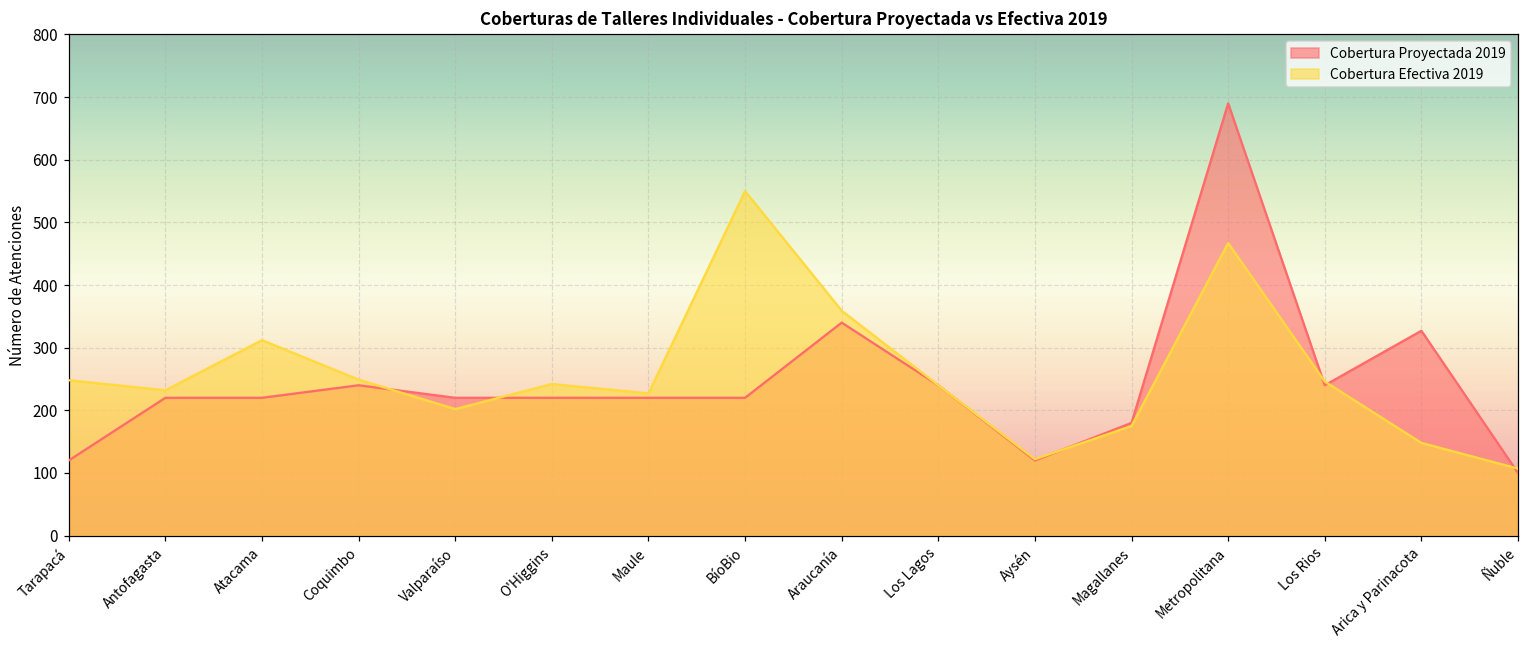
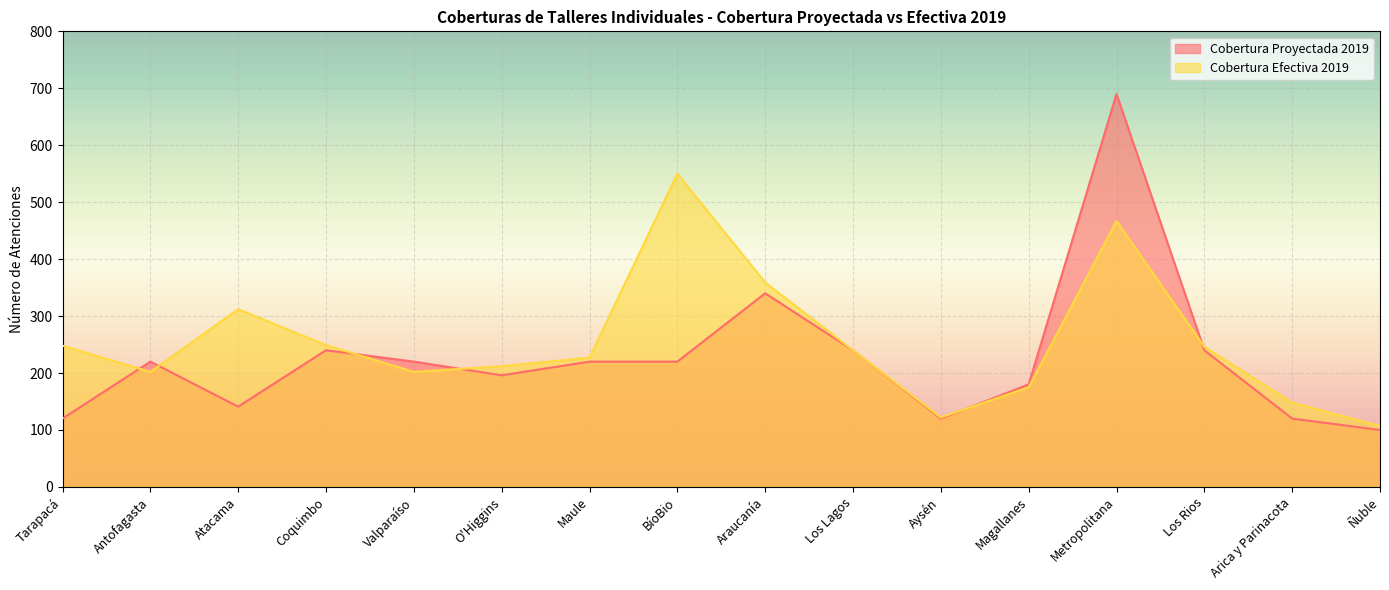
  {
    "Cobertura Proyectada 2019": {
      "Tarapacá": 120,
      "Antofagasta": 220,
-     "Atacama": 220,
+     "Atacama": 140,
      "Coquimbo": 240,
      "Valparaíso": 220,
-     "O'Higgins": 220,
+     "O'Higgins": 200,
      "Maule": 220,
      "BíoBio": 220,
      "Araucanía": 340,
      "Magallanes": 180,
      "Metropolitana": 690,
      "Los Rios": 240,
-     "Arica y Parinacota": 330,
+     "Arica y Parinacota": 120,
      "Ñuble": 100
    },
    "Cobertura Efectiva 2019": {
      "Tarapacá": 250,
-     "Antofagasta": 230,
+     "Antofagasta": 200,
      "Atacama": 310,
      "Coquimbo": 250,
      "Valparaíso": 200,
-     "O'Higgins": 240,
+     "O'Higgins": 210,
      "Maule": 230,
      "BíoBio": 550,
      "Araucanía": 360,
      "Magallanes": 180,
      "Metropolitana": 470,
      "Los Rios": 250,
      "Arica y Parinacota": 150,
      "Ñuble": 110
    }
  }
